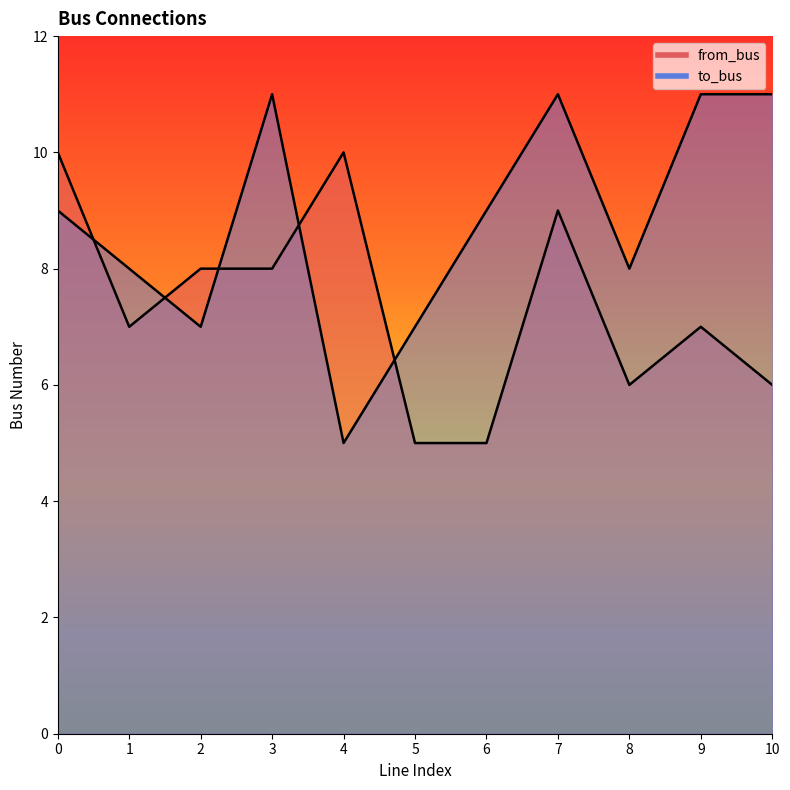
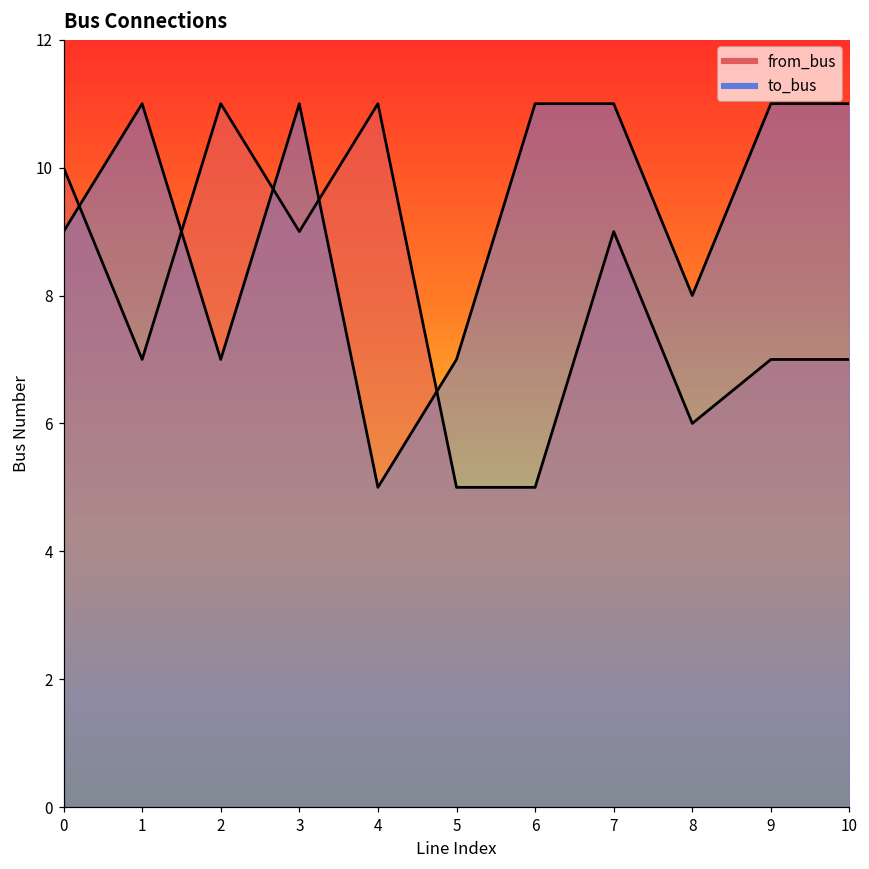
  {
    "from_bus": {
      "0": 10,
      "1": 7,
-     "2": 8,
-     "3": 8,
-     "4": 10,
+     "2": 11,
+     "3": 9,
+     "4": 11,
      "5": 5,
      "6": 5,
      "7": 9,
      "8": 6,
      "9": 7,
-     "10": 6
+     "10": 7
    },
    "to_bus": {
      "0": 9,
-     "1": 8,
+     "1": 11,
      "2": 7,
      "3": 11,
      "4": 5,
      "5": 7,
-     "6": 9,
+     "6": 11,
      "7": 11,
      "8": 8,
      "9": 11,
      "10": 11
    }
  }
